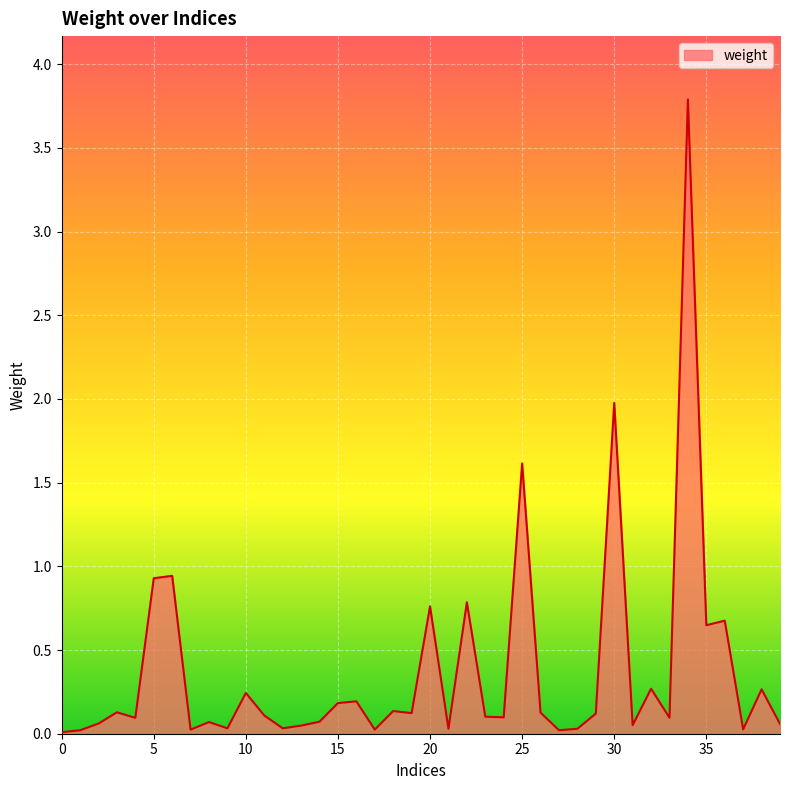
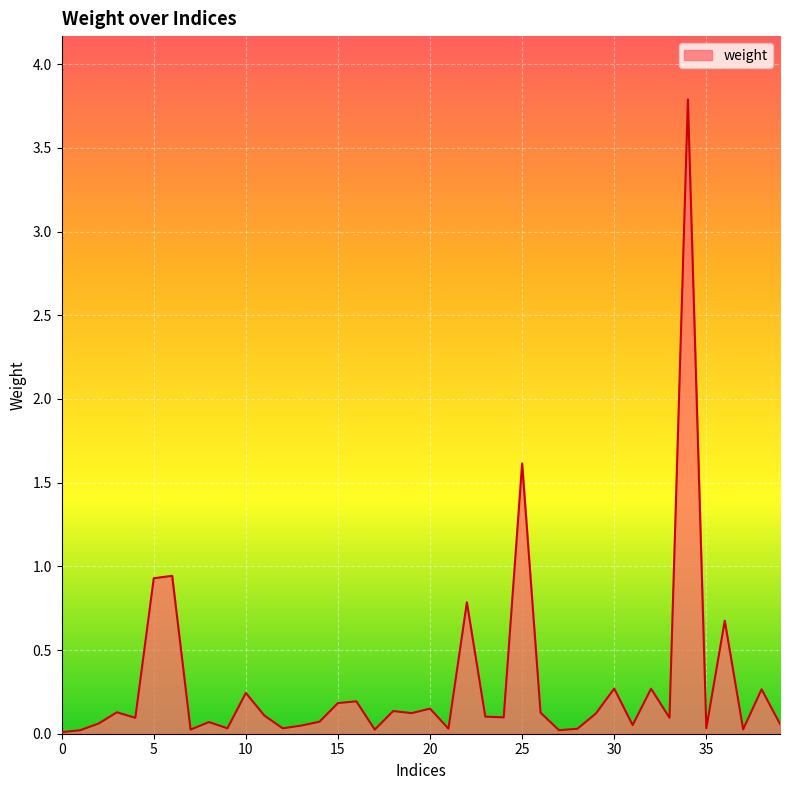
  {
    "0": 0.01,
    "5": 0.93,
    "10": 0.24,
    "15": 0.18,
-   "20": 0.76,
+   "20": 0.15,
    "25": 1.61,
-   "30": 1.98,
-   "35": 0.65
+   "30": 0.27,
+   "35": 0.03
  }
